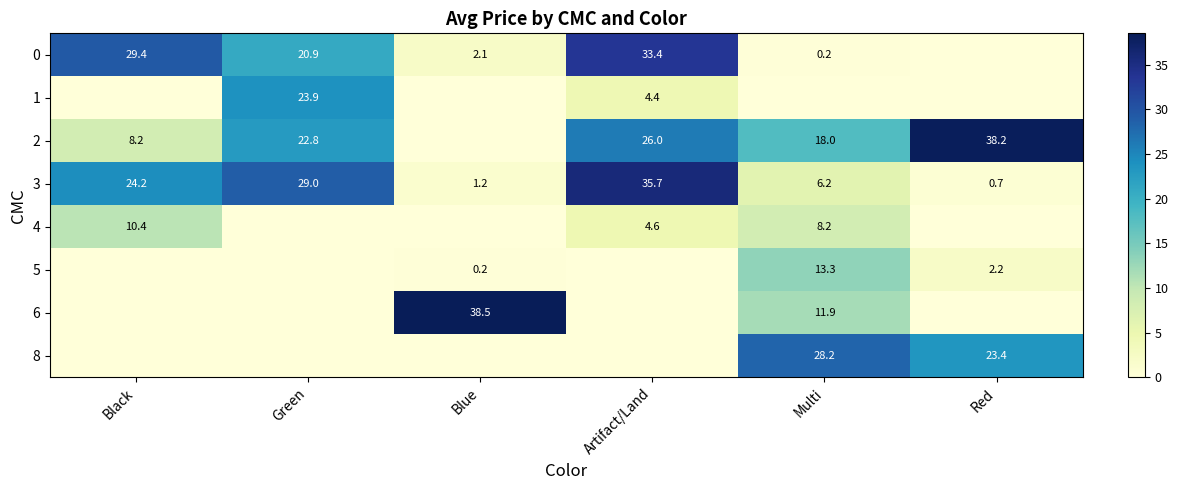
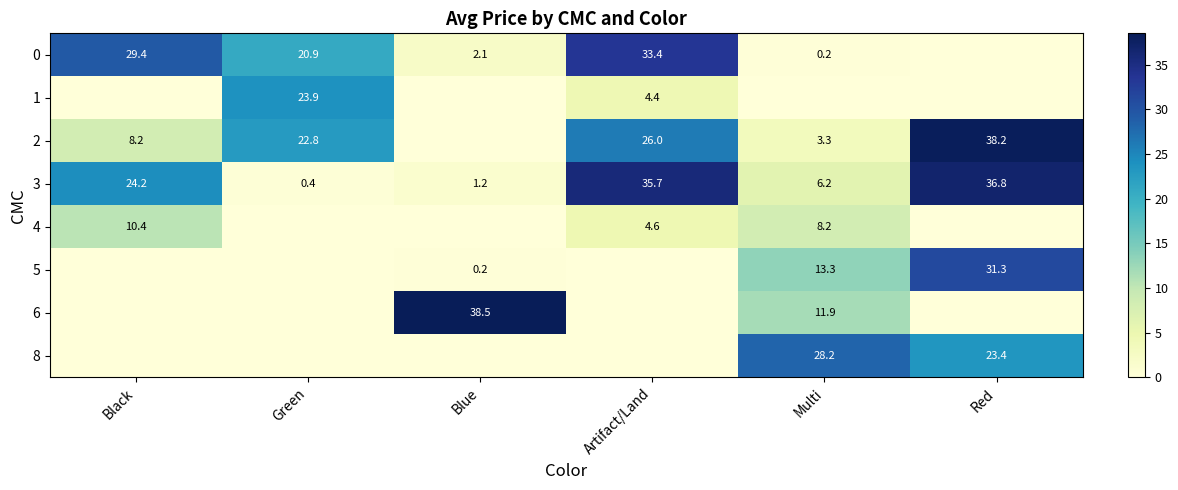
  {
    "0": {
      "Black": 29.4,
      "Green": 20.9,
      "Blue": 2.1,
      "Artifact/Land": 33.4,
      "Multi": 0.2
    },
    "1": {
      "Green": 23.9,
      "Artifact/Land": 4.4
    },
    "2": {
      "Black": 8.2,
      "Green": 22.8,
      "Artifact/Land": 26.0,
-     "Multi": 18.0,
+     "Multi": 3.3,
      "Red": 38.2
    },
    "3": {
      "Black": 24.2,
-     "Green": 29.0,
+     "Green": 0.4,
      "Blue": 1.2,
      "Artifact/Land": 35.7,
      "Multi": 6.2,
-     "Red": 0.7
+     "Red": 36.8
    },
    "4": {
      "Black": 10.4,
      "Artifact/Land": 4.6,
      "Multi": 8.2
    },
    "5": {
      "Blue": 0.2,
      "Multi": 13.3,
-     "Red": 2.2
+     "Red": 31.3
    },
    "6": {
      "Blue": 38.5,
      "Multi": 11.9
    },
    "8": {
      "Multi": 28.2,
      "Red": 23.4
    }
  }
